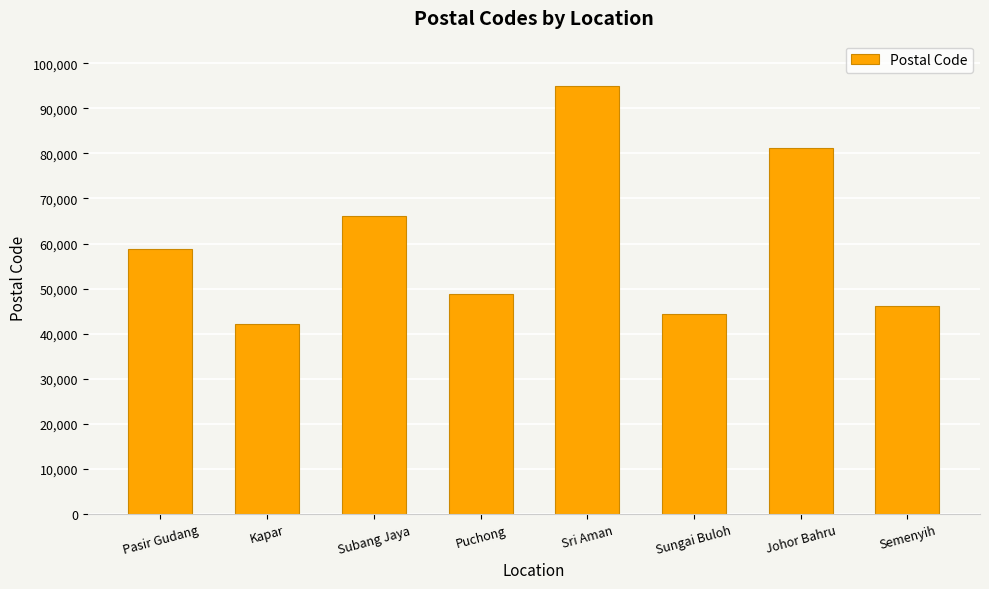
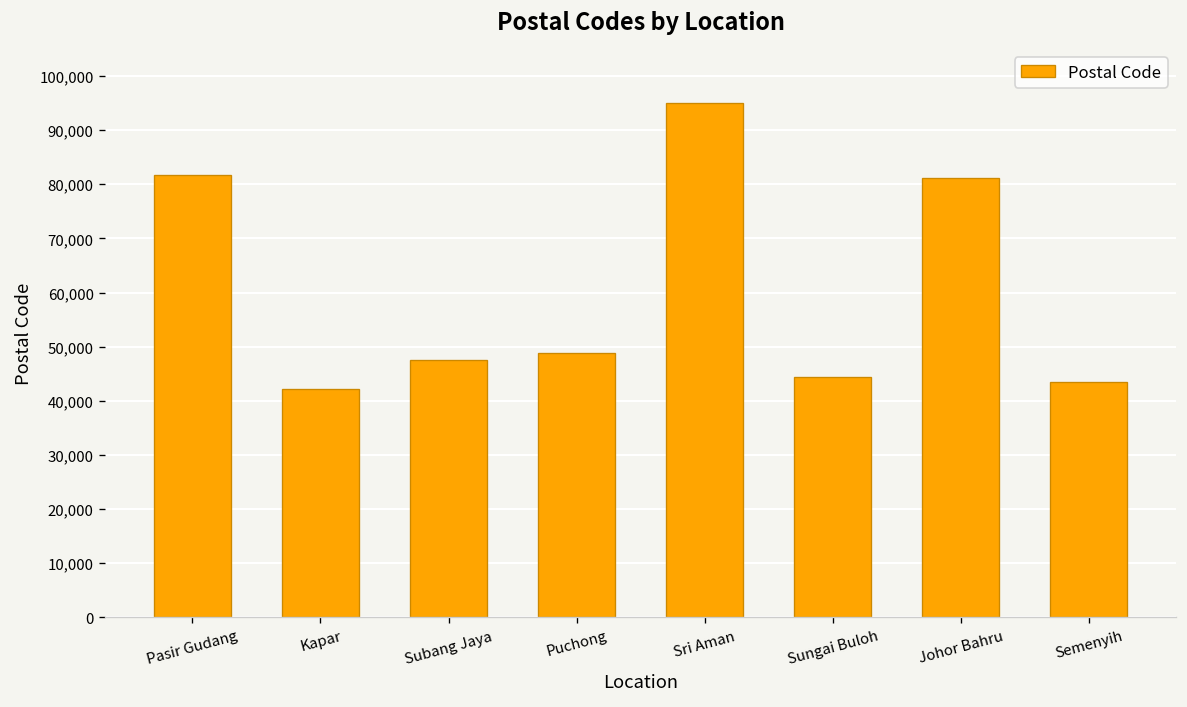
  {
-   "Pasir Gudang": "59,000",
+   "Pasir Gudang": "82,000",
    "Kapar": "42,000",
-   "Subang Jaya": "66,000",
+   "Subang Jaya": "48,000",
    "Puchong": "49,000",
    "Sri Aman": "95,000",
    "Sungai Buloh": "44,000",
    "Johor Bahru": "81,000",
-   "Semenyih": "46,000"
+   "Semenyih": "44,000"
  }
